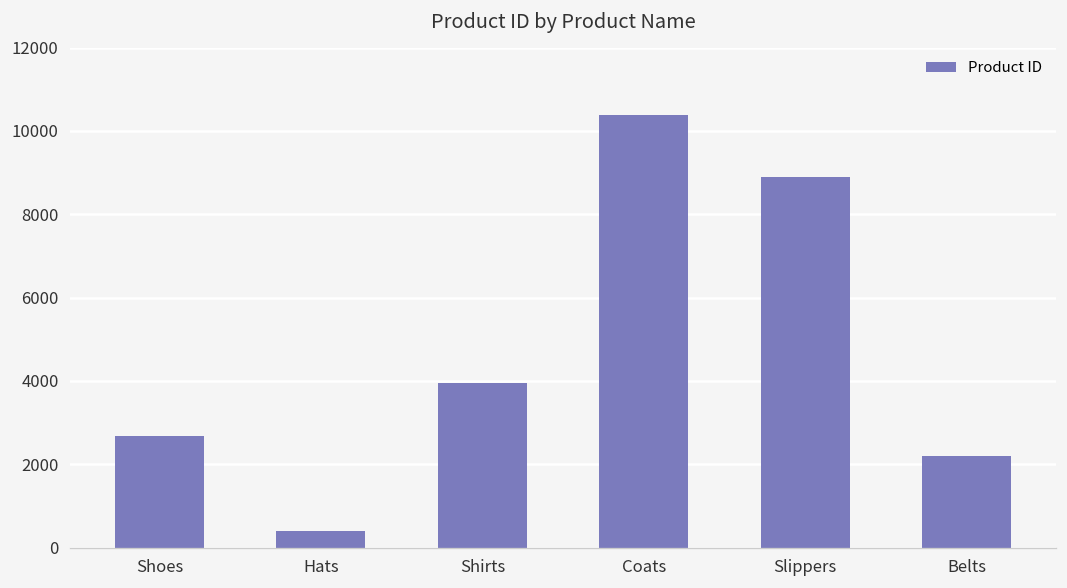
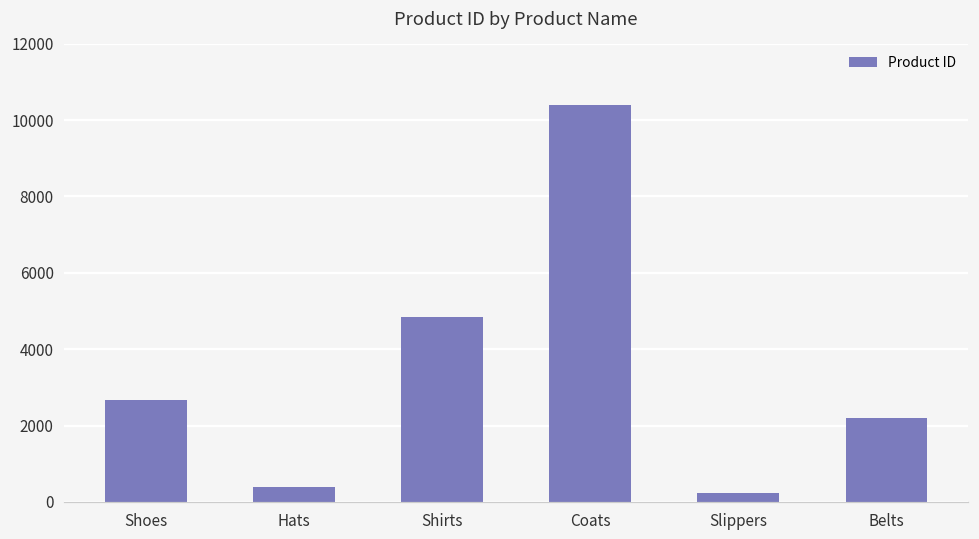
  {
    "Shoes": 2700,
    "Hats": 400,
-   "Shirts": 4000,
+   "Shirts": 4800,
    "Coats": 10400,
-   "Slippers": 8900,
+   "Slippers": 200,
    "Belts": 2200
  }
